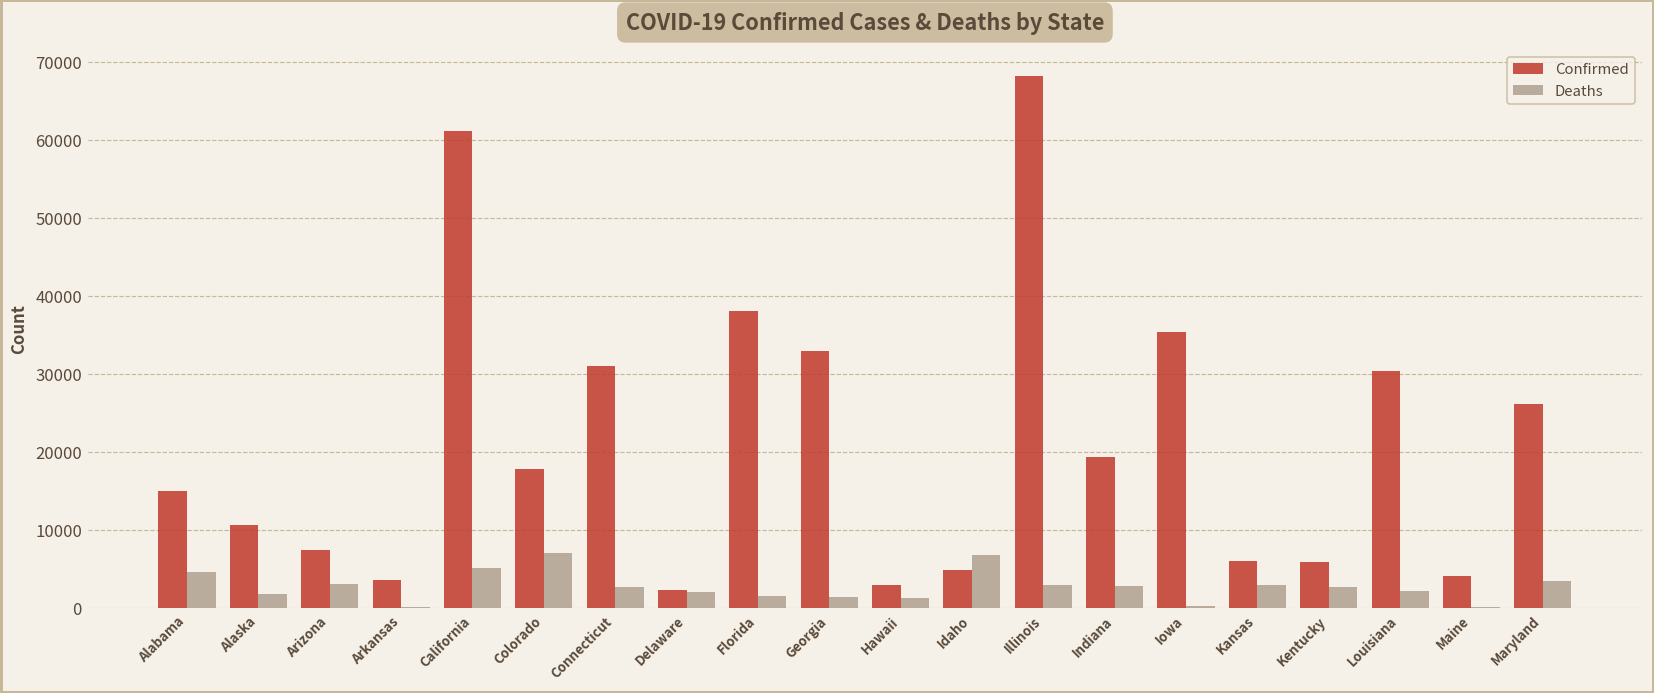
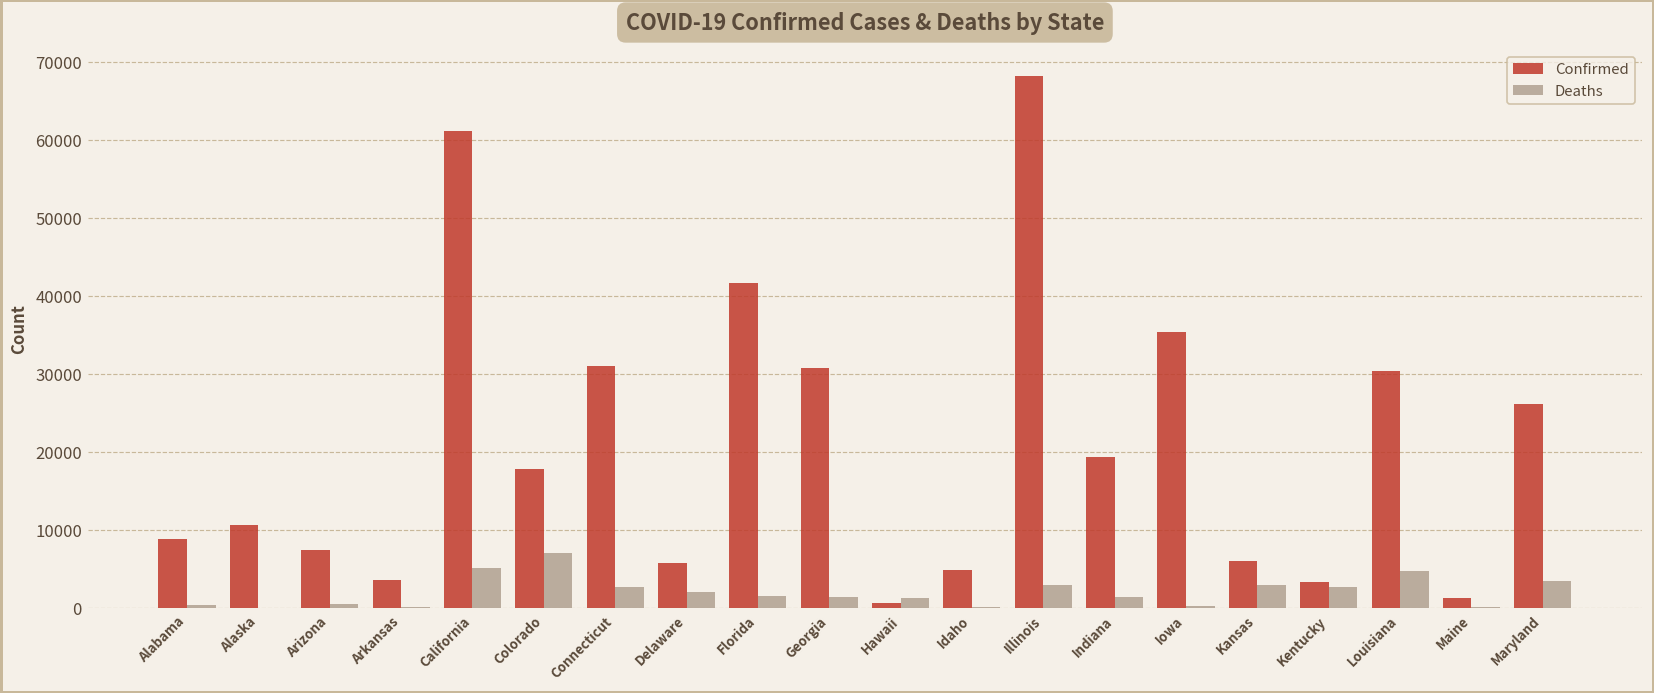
  {
    "Confirmed": {
-     "Alabama": 15000,
+     "Alabama": 9000,
      "Alaska": 11000,
      "Arizona": 7000,
      "Arkansas": 4000,
      "California": 61000,
      "Colorado": 18000,
      "Connecticut": 31000,
-     "Delaware": 2000,
-     "Florida": 38000,
-     "Georgia": 33000,
-     "Hawaii": 3000,
+     "Delaware": 6000,
+     "Florida": 42000,
+     "Georgia": 31000,
+     "Hawaii": 1000,
      "Idaho": 5000,
      "Illinois": 68000,
      "Indiana": 19000,
      "Iowa": 35000,
      "Kansas": 6000,
-     "Kentucky": 6000,
+     "Kentucky": 3000,
      "Louisiana": 30000,
-     "Maine": 4000,
+     "Maine": 1000,
      "Maryland": 26000
    },
    "Deaths": {
-     "Alabama": 5000,
-     "Alaska": 2000,
-     "Arizona": 3000,
+     "Alabama": 0,
+     "Alaska": 0,
+     "Arizona": 0,
      "California": 5000,
      "Colorado": 7000,
      "Connecticut": 3000,
      "Delaware": 2000,
      "Florida": 2000,
      "Georgia": 1000,
      "Hawaii": 1000,
-     "Idaho": 7000,
+     "Idaho": 0,
      "Illinois": 3000,
-     "Indiana": 3000,
+     "Indiana": 1000,
      "Kansas": 3000,
      "Kentucky": 3000,
-     "Louisiana": 2000,
+     "Louisiana": 5000,
      "Maryland": 3000
    }
  }
